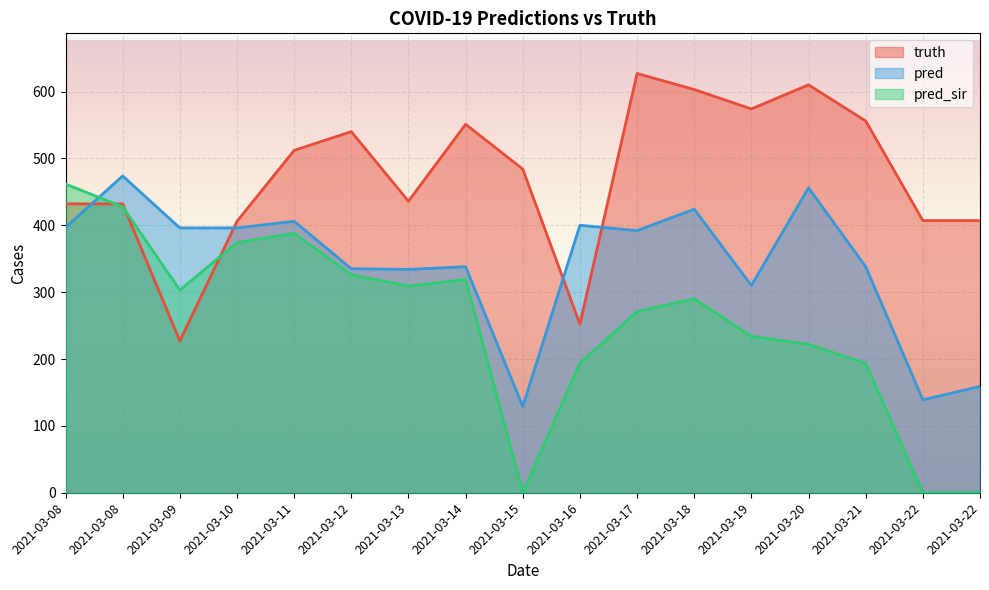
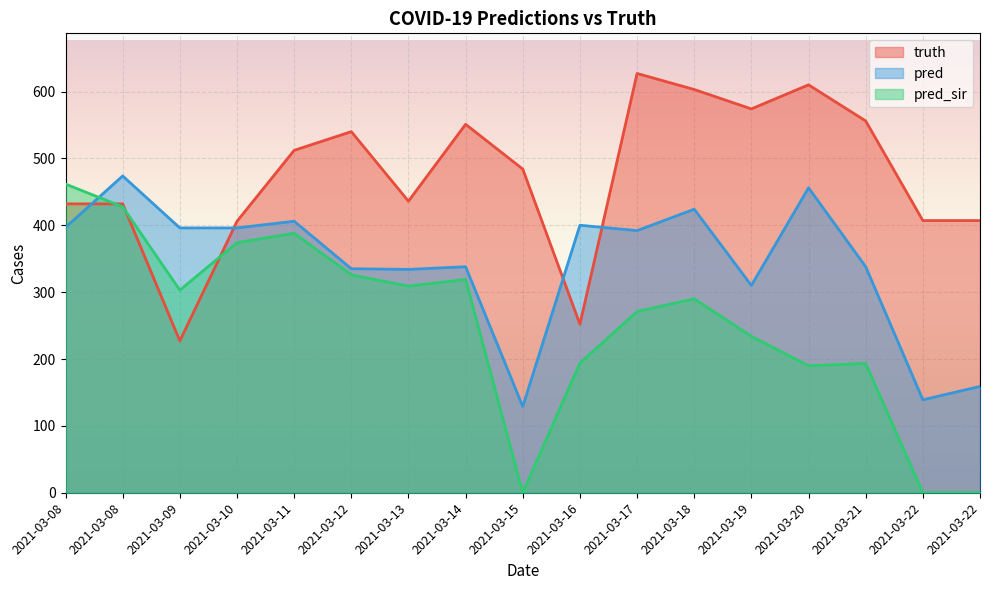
  {
    "truth": {
      "2021-03-09": 230,
      "2021-03-10": 410,
      "2021-03-11": 510,
      "2021-03-12": 540,
      "2021-03-13": 440,
      "2021-03-14": 550,
      "2021-03-15": 480,
      "2021-03-16": 250,
      "2021-03-17": 630,
      "2021-03-18": 600,
      "2021-03-19": 570,
      "2021-03-20": 610,
      "2021-03-21": 560
    },
    "pred": {
      "2021-03-09": 400,
      "2021-03-10": 400,
      "2021-03-11": 410,
      "2021-03-12": 340,
      "2021-03-13": 330,
      "2021-03-14": 340,
      "2021-03-15": 130,
      "2021-03-16": 400,
      "2021-03-17": 390,
      "2021-03-18": 420,
      "2021-03-19": 310,
      "2021-03-20": 460,
      "2021-03-21": 340
    },
    "pred_sir": {
      "2021-03-09": 300,
      "2021-03-10": 370,
      "2021-03-11": 390,
      "2021-03-12": 330,
      "2021-03-13": 310,
      "2021-03-14": 320,
      "2021-03-15": 0,
      "2021-03-16": 190,
      "2021-03-17": 270,
      "2021-03-18": 290,
      "2021-03-19": 230,
-     "2021-03-20": 220,
+     "2021-03-20": 190,
      "2021-03-21": 190
    }
  }
